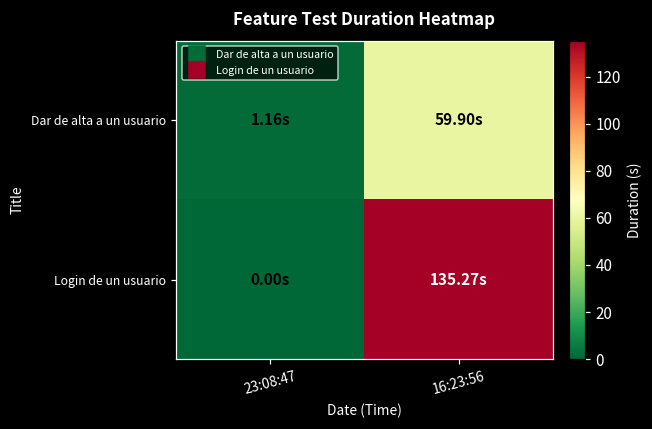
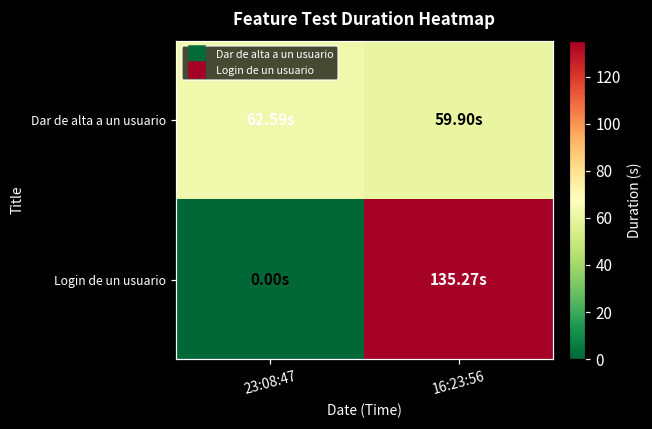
  {
    "Dar de alta a un usuario": {
-     "23:08:47": "1.16s",
+     "23:08:47": "62.59s",
      "16:23:56": "59.90s"
    },
    "Login de un usuario": {
      "23:08:47": "0.00s",
      "16:23:56": "135.27s"
    }
  }
